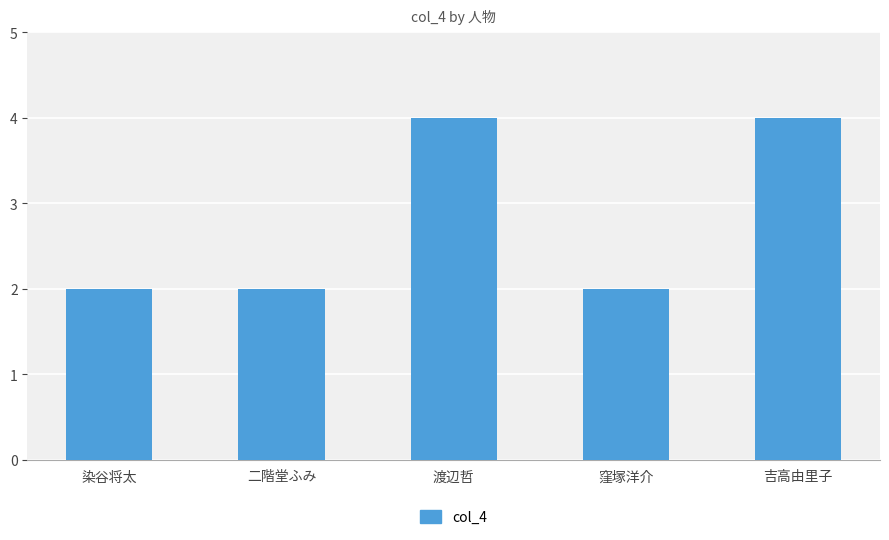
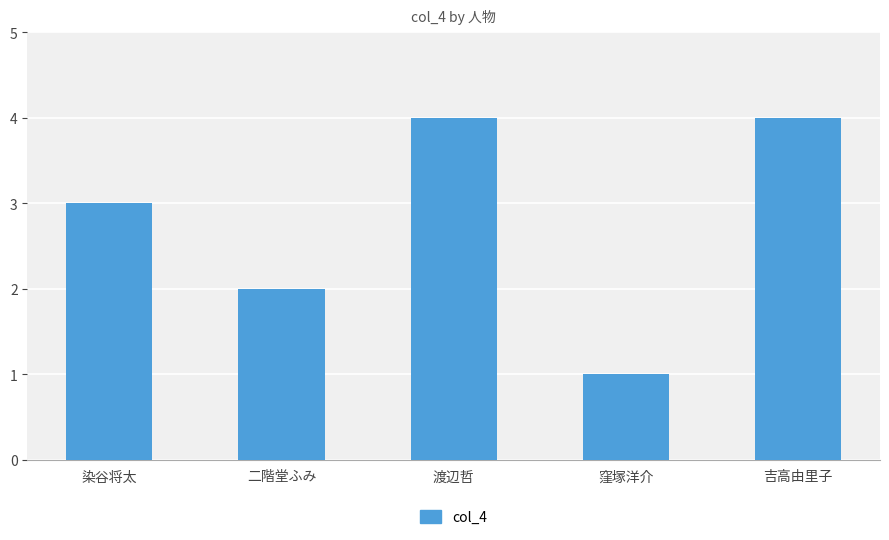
  {
-   "染谷将太": 2,
+   "染谷将太": 3,
    "二階堂ふみ": 2,
    "渡辺哲": 4,
-   "窪塚洋介": 2,
+   "窪塚洋介": 1,
    "吉高由里子": 4
  }
